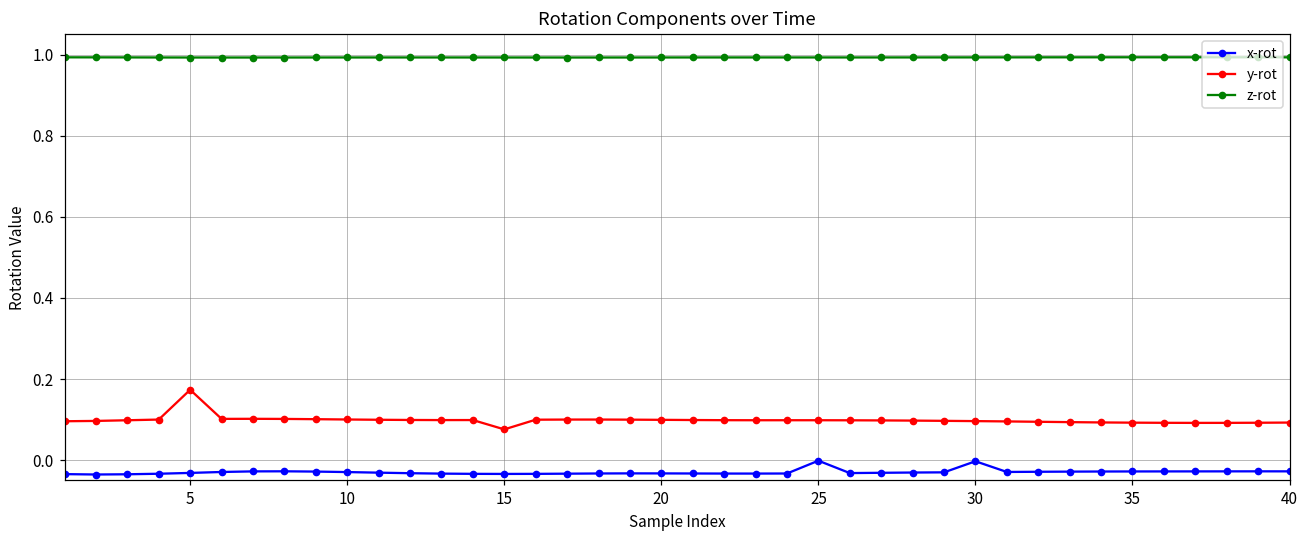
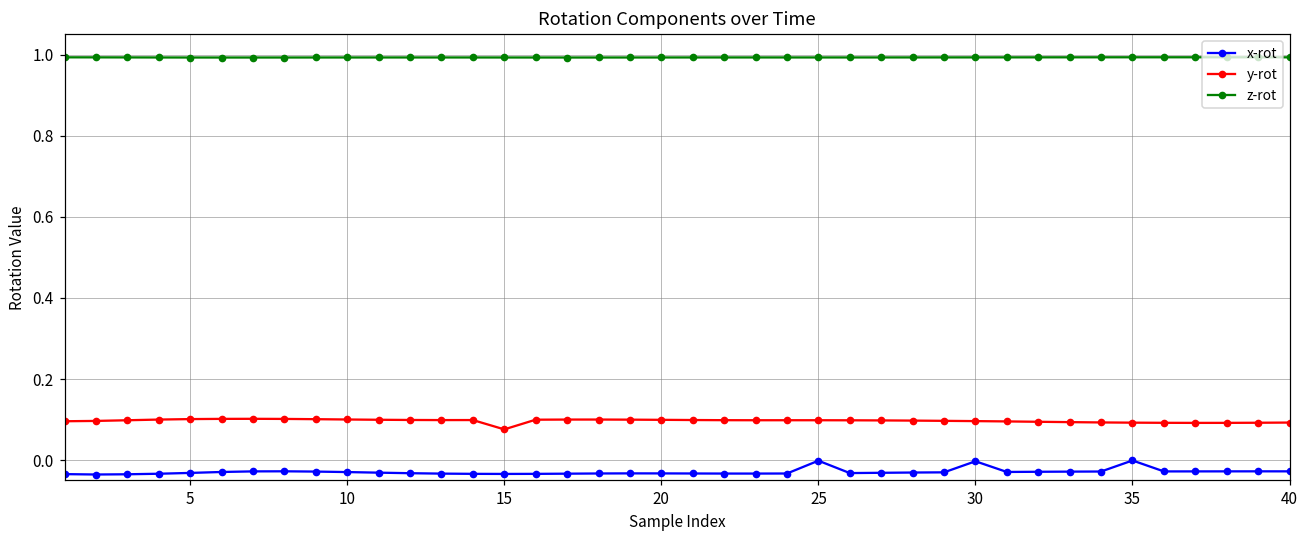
  {
    "x-rot": {
      "5": -0.03,
      "10": -0.03,
      "15": -0.03,
      "20": -0.03,
      "25": 0.00,
      "30": 0.00,
-     "35": -0.03,
+     "35": 0.00,
      "40": -0.03
    },
    "y-rot": {
-     "5": 0.17,
+     "5": 0.10,
      "10": 0.10,
      "15": 0.08,
      "20": 0.10,
      "25": 0.10,
      "30": 0.10,
      "35": 0.09,
      "40": 0.09
    },
    "z-rot": {
      "5": 0.99,
      "10": 0.99,
      "15": 0.99,
      "20": 0.99,
      "25": 0.99,
      "30": 0.99,
      "35": 0.99,
      "40": 0.99
    }
  }
